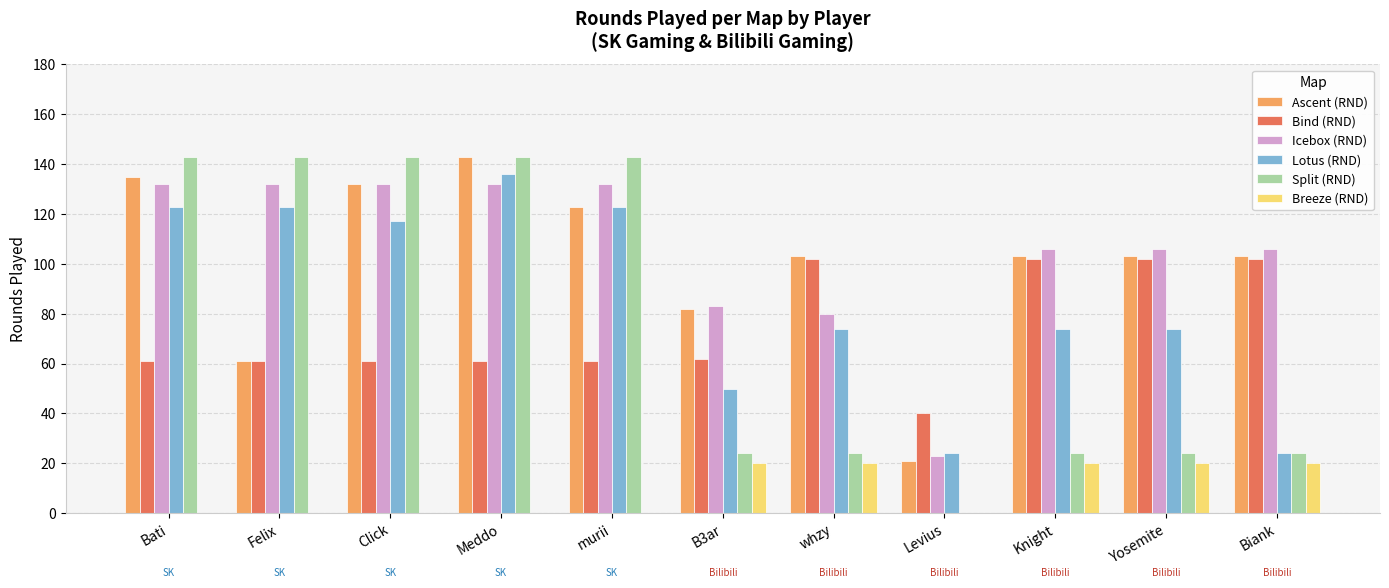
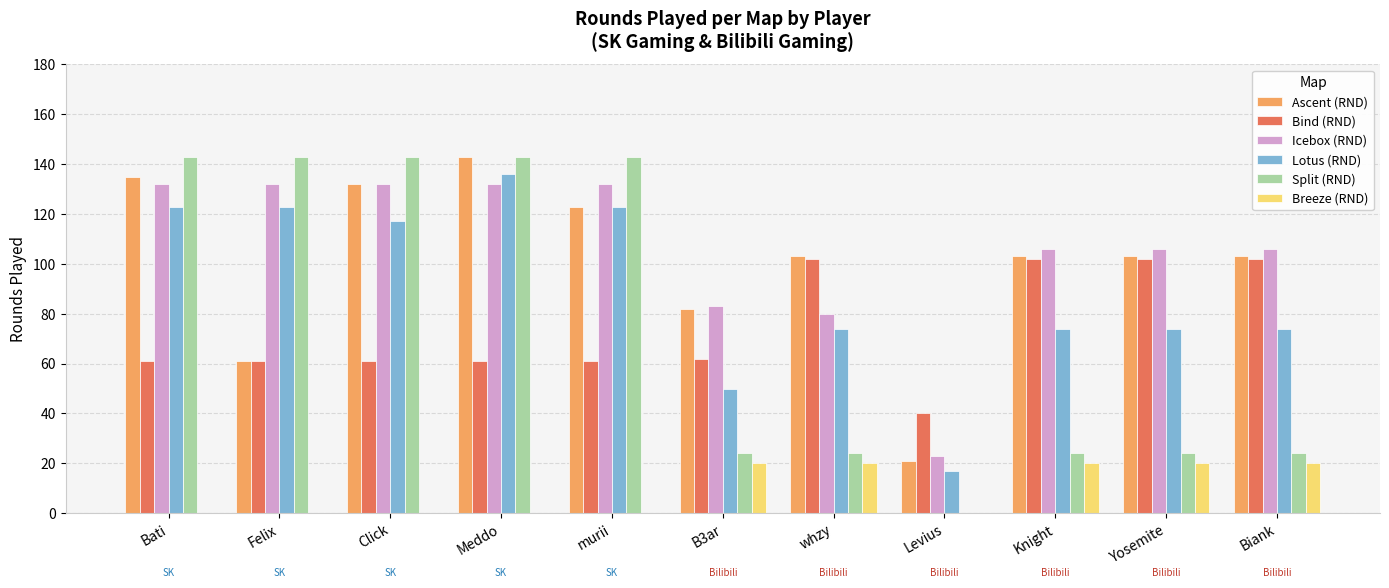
  {
    "Icebox (RND)": {
      "Bati": 132,
      "Felix": 132,
      "Click": 132,
      "Meddo": 132,
      "murii": 132,
      "B3ar": 83,
      "whzy": 80,
      "Levius": 23,
      "Knight": 106,
      "Yosemite": 106,
      "Biank": 106
    },
    "Lotus (RND)": {
      "Bati": 123,
      "Felix": 123,
      "Click": 117,
      "Meddo": 136,
      "murii": 123,
      "B3ar": 50,
      "whzy": 74,
-     "Levius": 24,
+     "Levius": 17,
      "Knight": 74,
      "Yosemite": 74,
-     "Biank": 24
+     "Biank": 74
    },
    "Split (RND)": {
      "Bati": 143,
      "Felix": 143,
      "Click": 143,
      "Meddo": 143,
      "murii": 143,
      "B3ar": 24,
      "whzy": 24,
      "Levius": 0,
      "Knight": 24,
      "Yosemite": 24,
      "Biank": 24
    }
  }
